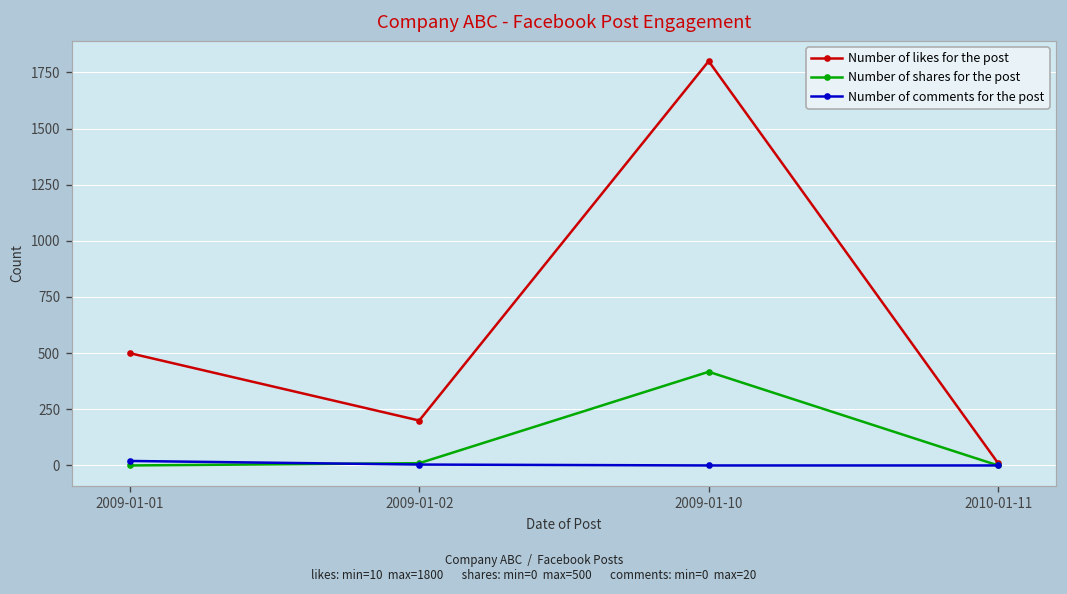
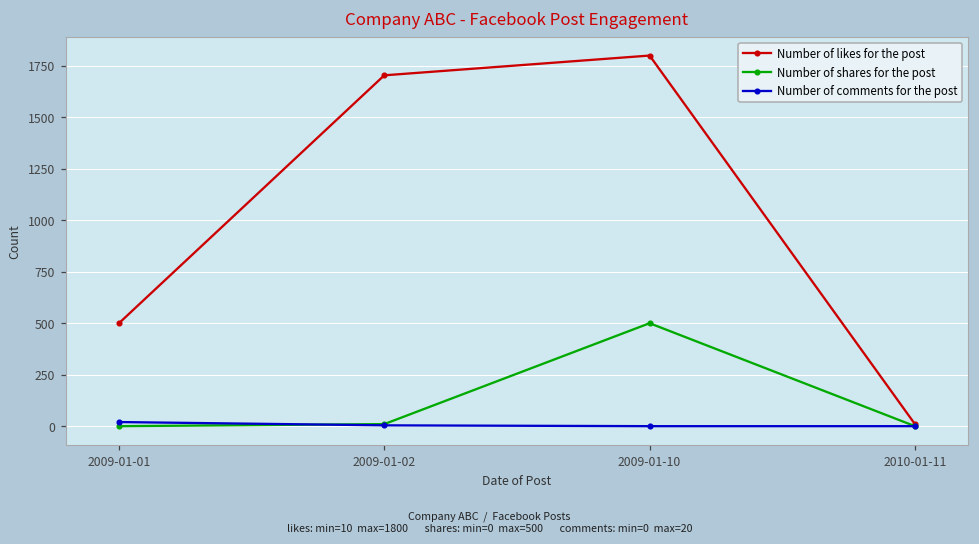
  {
    "Number of likes for the post": {
      "2009-01-01": 500,
-     "2009-01-02": 200,
+     "2009-01-02": 1700,
      "2009-01-10": 1800
    },
    "Number of shares for the post": {
      "2009-01-01": 0,
-     "2009-01-10": 420
+     "2009-01-10": 500
    },
    "Number of comments for the post": {
      "2009-01-01": 20,
      "2009-01-10": 0
    }
  }
